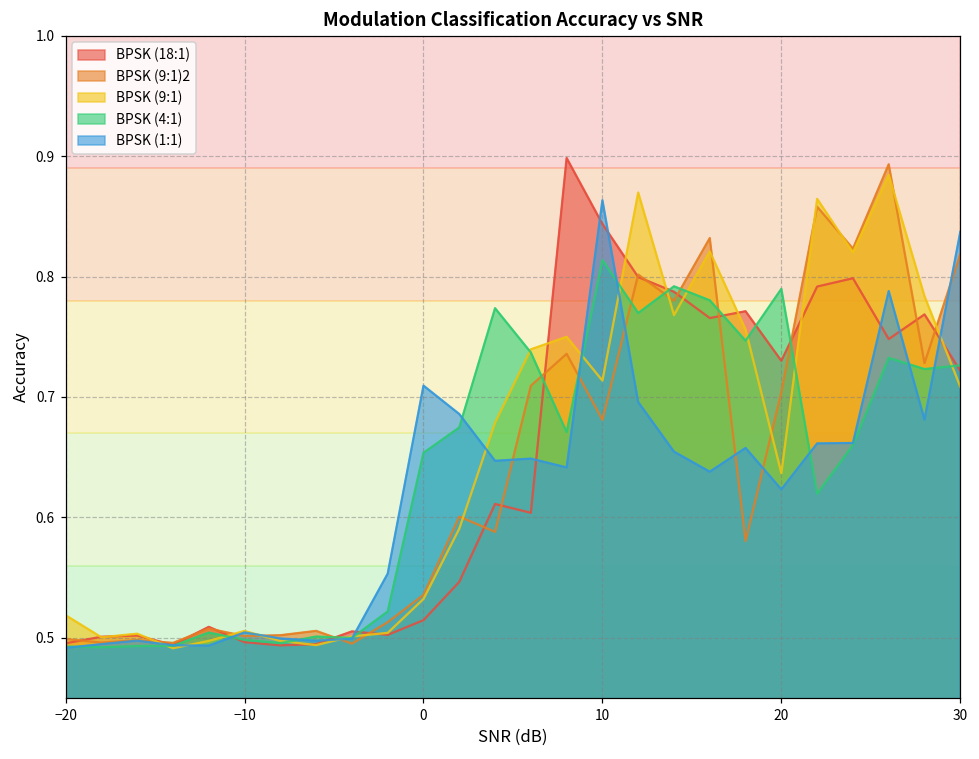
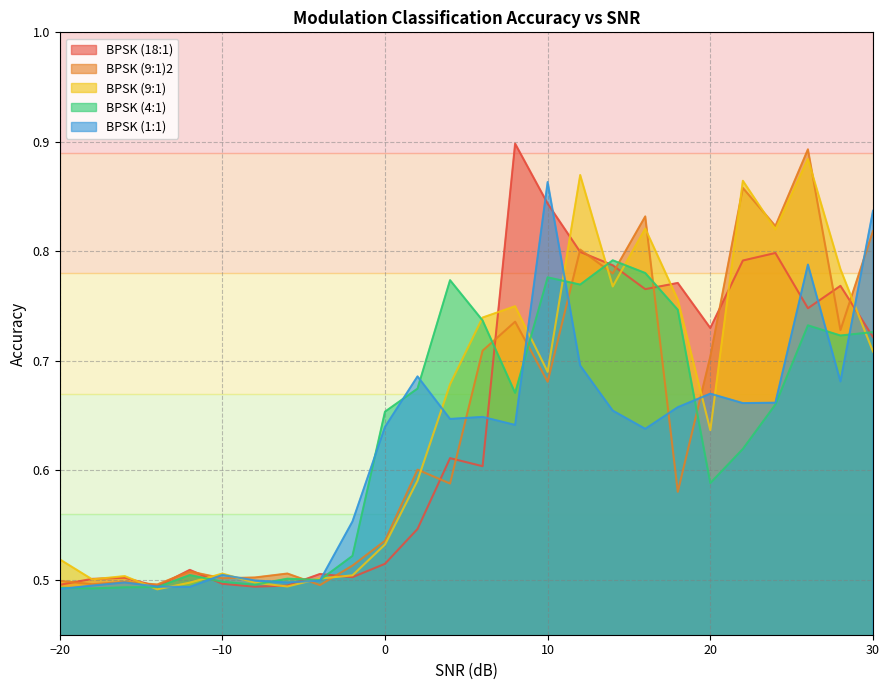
  {
    "BPSK (9:1)": {
      "−20": 0.519,
      "0": 0.532,
-     "10": 0.714,
+     "10": 0.690,
      "20": 0.637,
      "30": 0.709
    },
    "BPSK (4:1)": {
      "0": 0.654,
-     "10": 0.814,
-     "20": 0.790,
+     "10": 0.776,
+     "20": 0.588,
      "30": 0.726
    },
    "BPSK (1:1)": {
-     "0": 0.709,
+     "0": 0.640,
      "10": 0.863,
-     "20": 0.623,
+     "20": 0.670,
      "30": 0.837
    }
  }
